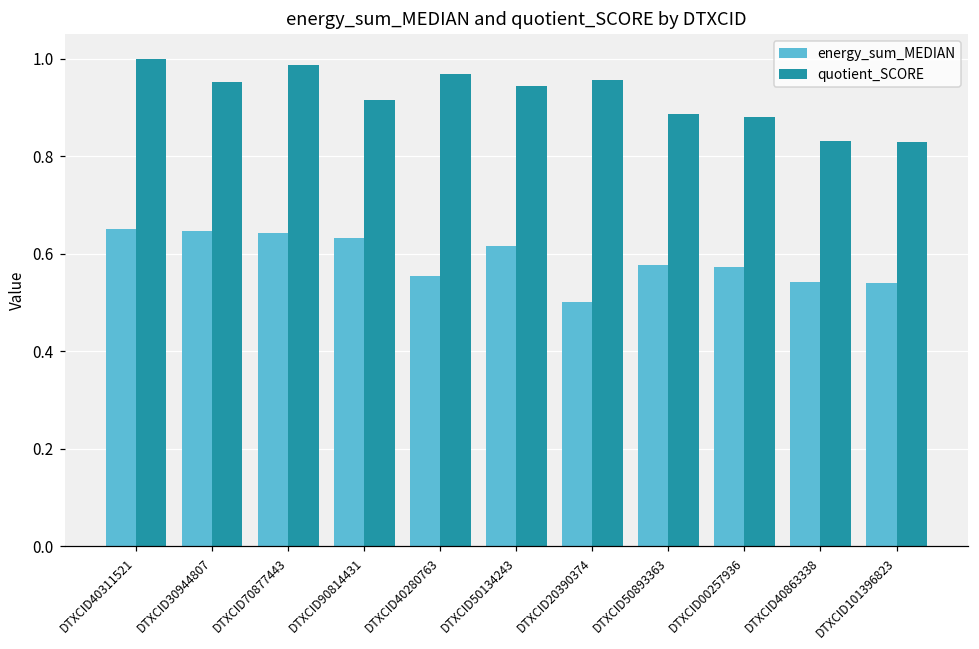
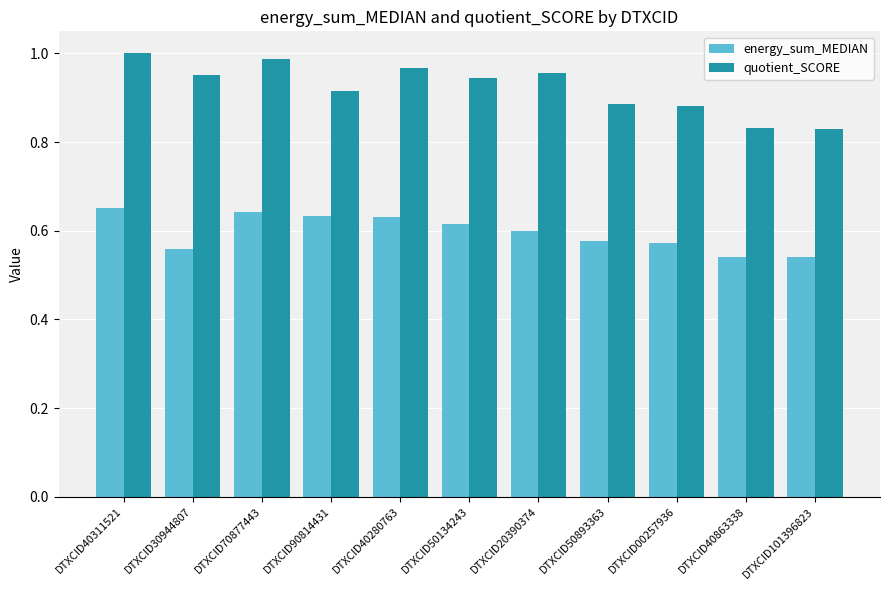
  {
    "energy_sum_MEDIAN": {
      "DTXCID40311521": 0.65,
-     "DTXCID30944807": 0.65,
+     "DTXCID30944807": 0.56,
      "DTXCID70877443": 0.64,
      "DTXCID90814431": 0.63,
-     "DTXCID40280763": 0.55,
+     "DTXCID40280763": 0.63,
      "DTXCID50134243": 0.62,
-     "DTXCID20390374": 0.50,
+     "DTXCID20390374": 0.60,
      "DTXCID50893363": 0.58,
      "DTXCID00257936": 0.57,
      "DTXCID40863338": 0.54,
      "DTXCID101396823": 0.54
    },
    "quotient_SCORE": {
      "DTXCID40311521": 1.00,
      "DTXCID30944807": 0.95,
      "DTXCID70877443": 0.99,
      "DTXCID90814431": 0.92,
      "DTXCID40280763": 0.97,
      "DTXCID50134243": 0.95,
      "DTXCID20390374": 0.96,
      "DTXCID50893363": 0.89,
      "DTXCID00257936": 0.88,
      "DTXCID40863338": 0.83,
      "DTXCID101396823": 0.83
    }
  }
